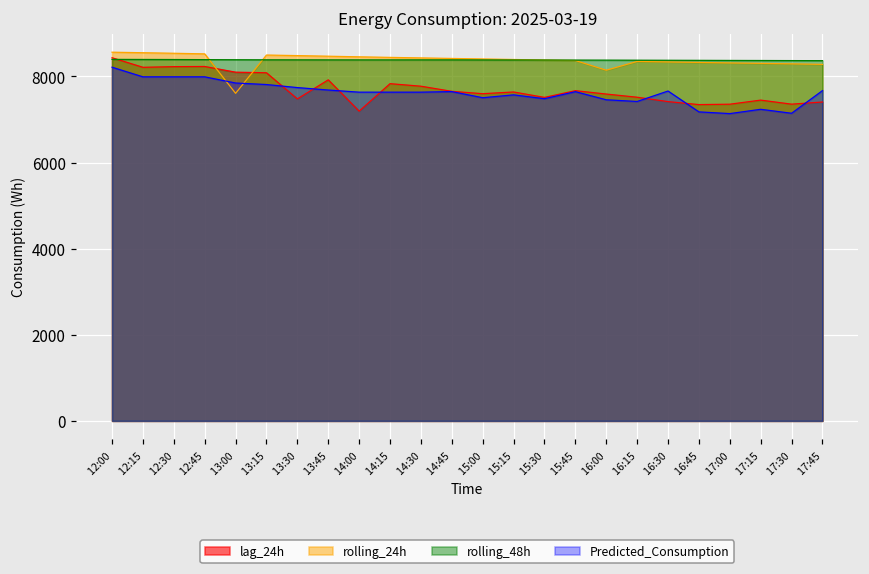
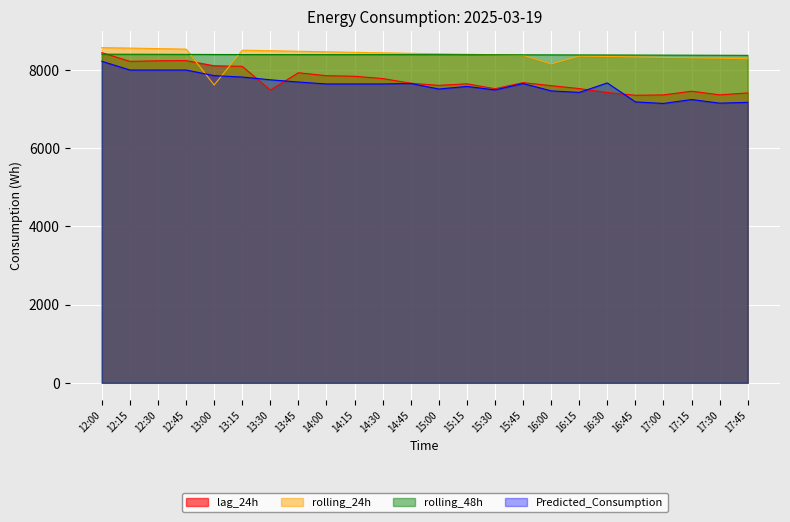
  {
    "lag_24h": {
      "12:15": 8200,
      "12:30": 8200,
      "12:45": 8200,
      "13:00": 8100,
      "13:15": 8100,
      "13:30": 7500,
      "13:45": 7900,
-     "14:00": 7200,
+     "14:00": 7800,
      "14:15": 7800,
      "14:30": 7800,
      "15:00": 7600,
      "15:15": 7600,
      "16:00": 7600,
      "16:15": 7500,
      "16:30": 7400,
      "16:45": 7300,
      "17:00": 7400,
      "17:15": 7500,
      "17:30": 7400,
      "17:45": 7400
    },
    "rolling_24h": {
      "12:00": 8600,
      "12:15": 8600,
      "12:30": 8500,
      "12:45": 8500,
      "13:00": 7600,
      "13:15": 8500,
      "13:30": 8500,
      "13:45": 8500,
      "14:00": 8500,
      "16:00": 8100,
      "17:15": 8300,
      "17:30": 8300,
      "17:45": 8300
    },
    "rolling_48h": {
      "12:15": 8400,
      "12:30": 8400,
      "12:45": 8400,
      "13:00": 8400,
      "13:15": 8400,
      "13:30": 8400,
      "13:45": 8400,
      "14:00": 8400,
      "16:00": 8400,
      "17:15": 8400,
      "17:30": 8400,
      "17:45": 8400
    },
    "Predicted_Consumption": {
      "12:00": 8200,
      "12:15": 8000,
      "12:30": 8000,
      "12:45": 8000,
      "13:00": 7800,
      "13:15": 7800,
      "13:30": 7700,
      "13:45": 7700,
      "14:00": 7600,
      "14:15": 7600,
      "14:30": 7600,
      "15:00": 7500,
      "15:15": 7600,
      "16:00": 7500,
      "16:15": 7400,
      "16:30": 7700,
      "16:45": 7200,
      "17:00": 7100,
      "17:15": 7200,
      "17:30": 7100,
-     "17:45": 7700
+     "17:45": 7200
    }
  }
